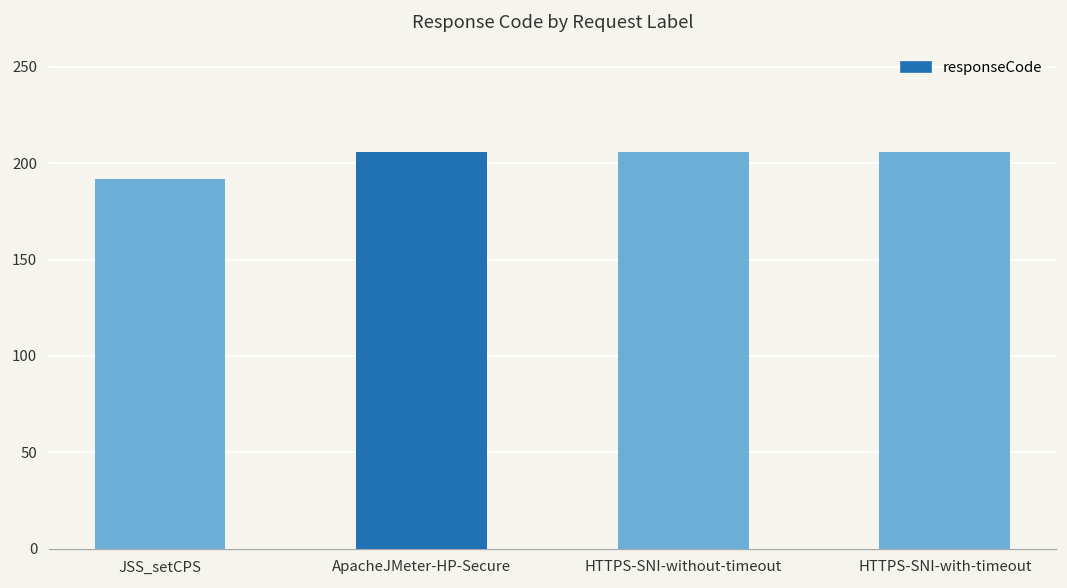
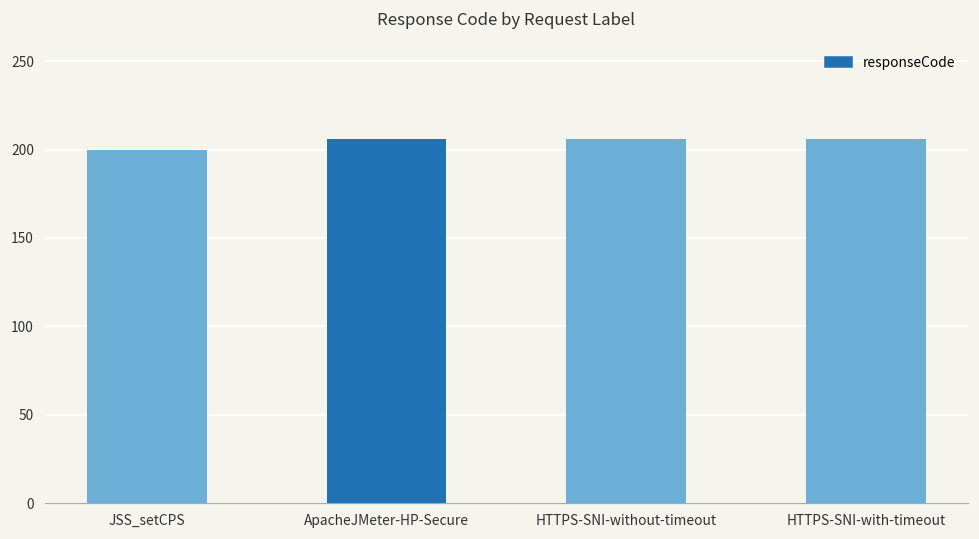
  {
-   "JSS_setCPS": 192,
+   "JSS_setCPS": 200,
    "ApacheJMeter-HP-Secure": 206,
    "HTTPS-SNI-without-timeout": 206,
    "HTTPS-SNI-with-timeout": 206
  }
